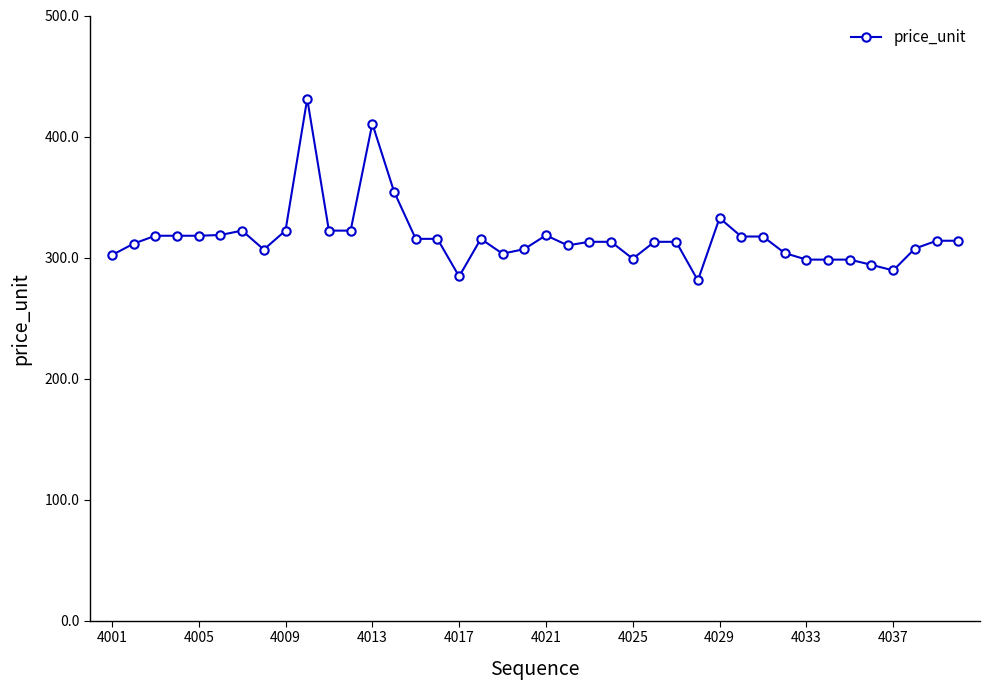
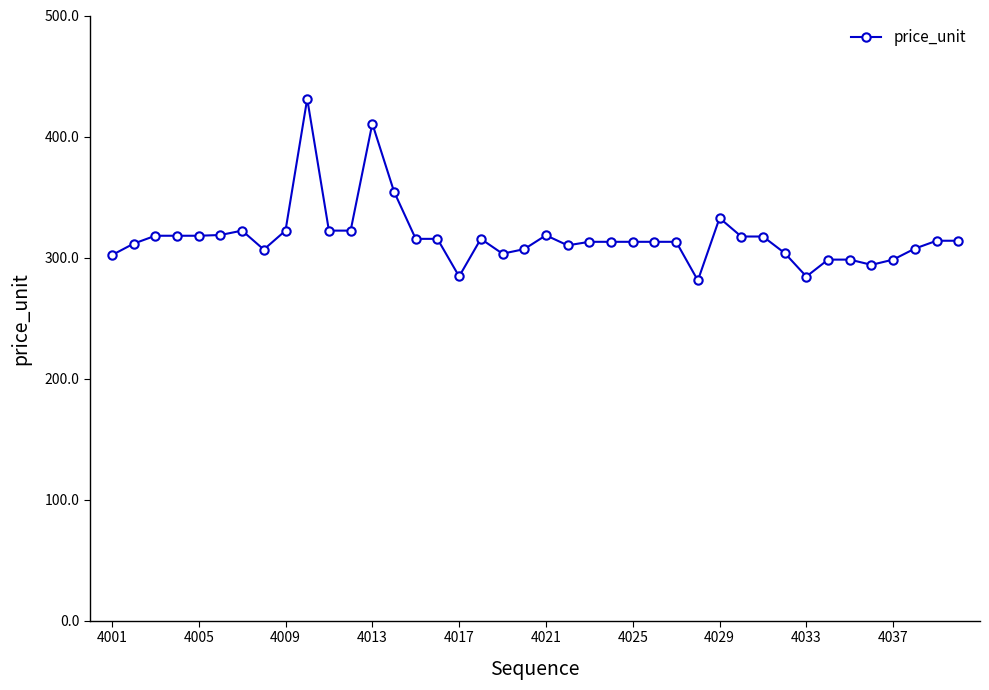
  {
    "4001": 302,
    "4005": 318,
    "4009": 322,
    "4013": 411,
    "4017": 284,
    "4021": 318,
-   "4025": 299,
+   "4025": 313,
    "4029": 333,
-   "4033": 298,
-   "4037": 289
+   "4033": 284,
+   "4037": 298
  }
